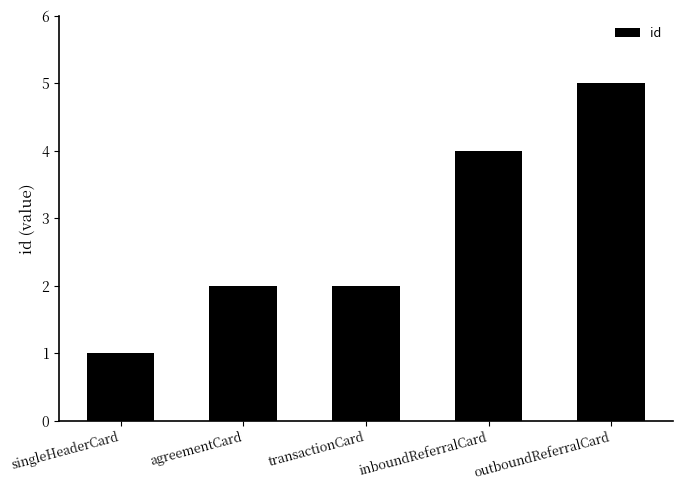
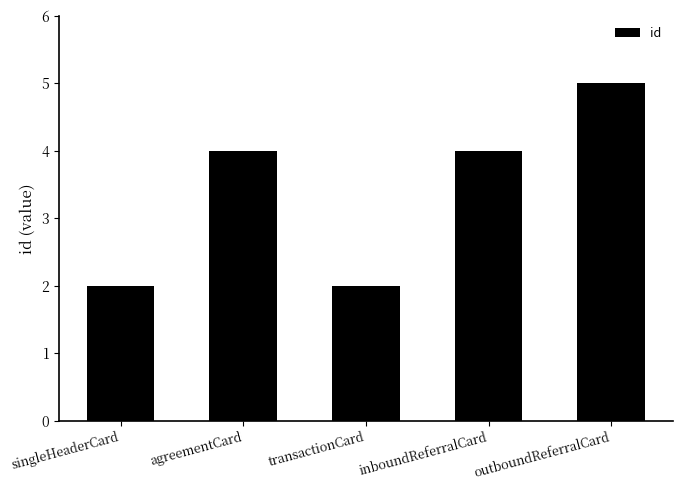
  {
-   "singleHeaderCard": 1,
-   "agreementCard": 2,
+   "singleHeaderCard": 2,
+   "agreementCard": 4,
    "transactionCard": 2,
    "inboundReferralCard": 4,
    "outboundReferralCard": 5
  }
